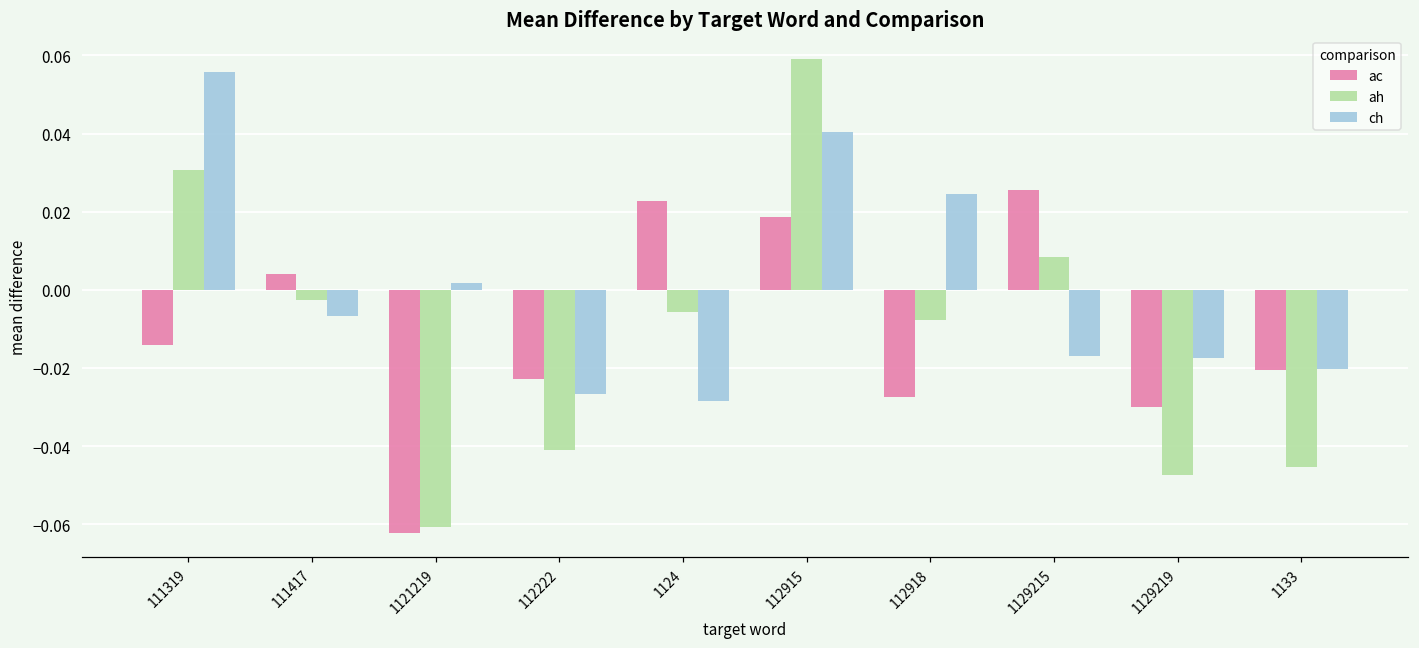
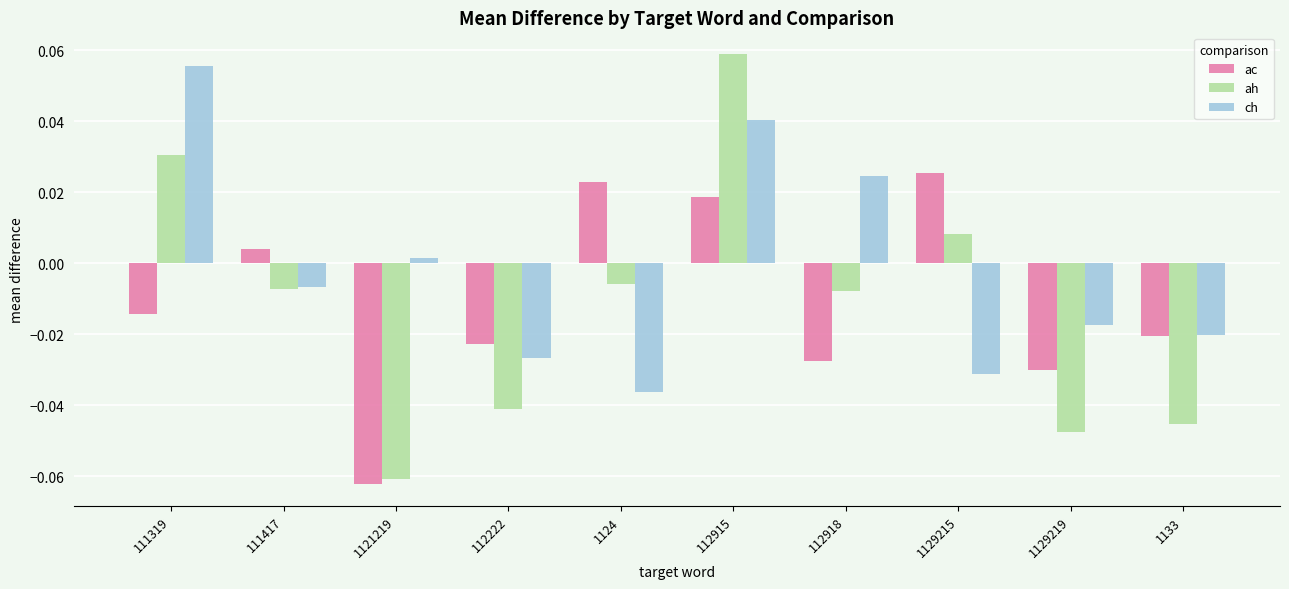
  {
    "ac": {
      "111319": -0.014,
      "111417": 0.004,
      "1121219": -0.062,
      "112222": -0.023,
      "1124": 0.023,
      "112915": 0.019,
      "112918": -0.027,
      "1129215": 0.025,
      "1129219": -0.030,
      "1133": -0.020
    },
    "ah": {
      "111319": 0.031,
-     "111417": -0.003,
+     "111417": -0.007,
      "1121219": -0.061,
      "112222": -0.041,
      "1124": -0.006,
      "112915": 0.059,
      "112918": -0.008,
      "1129215": 0.008,
      "1129219": -0.048,
      "1133": -0.045
    },
    "ch": {
      "111319": 0.056,
      "111417": -0.007,
      "1121219": 0.002,
      "112222": -0.027,
-     "1124": -0.028,
+     "1124": -0.036,
      "112915": 0.040,
      "112918": 0.024,
-     "1129215": -0.017,
+     "1129215": -0.031,
      "1129219": -0.017,
      "1133": -0.020
    }
  }
